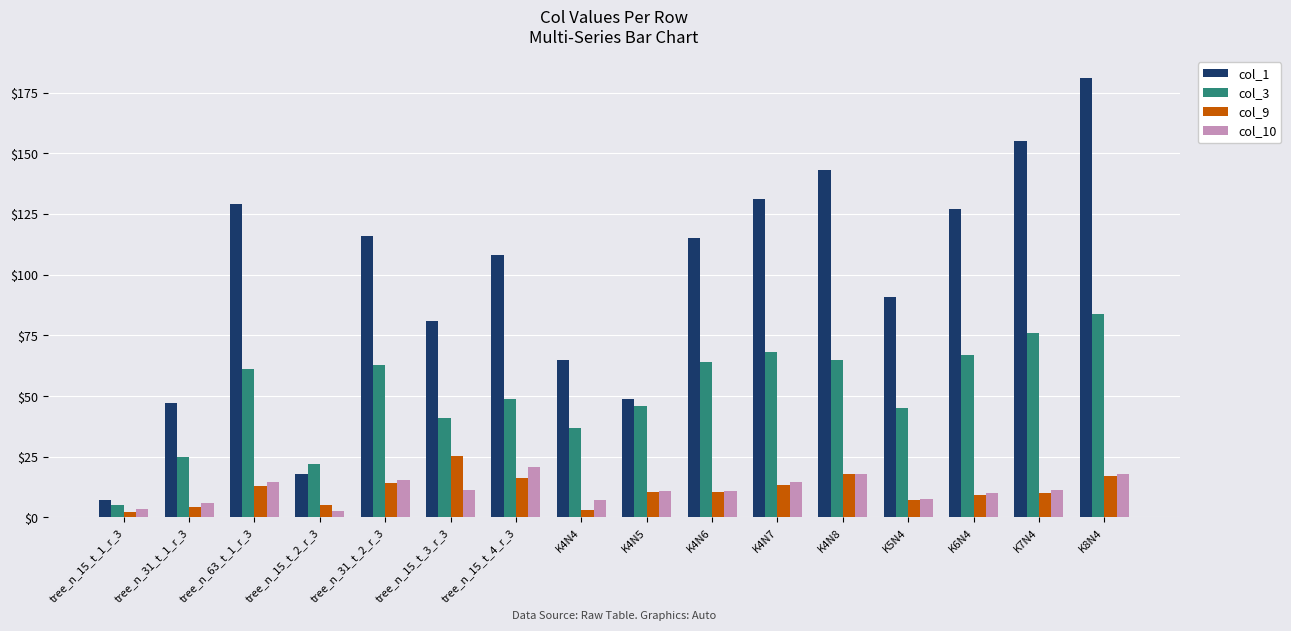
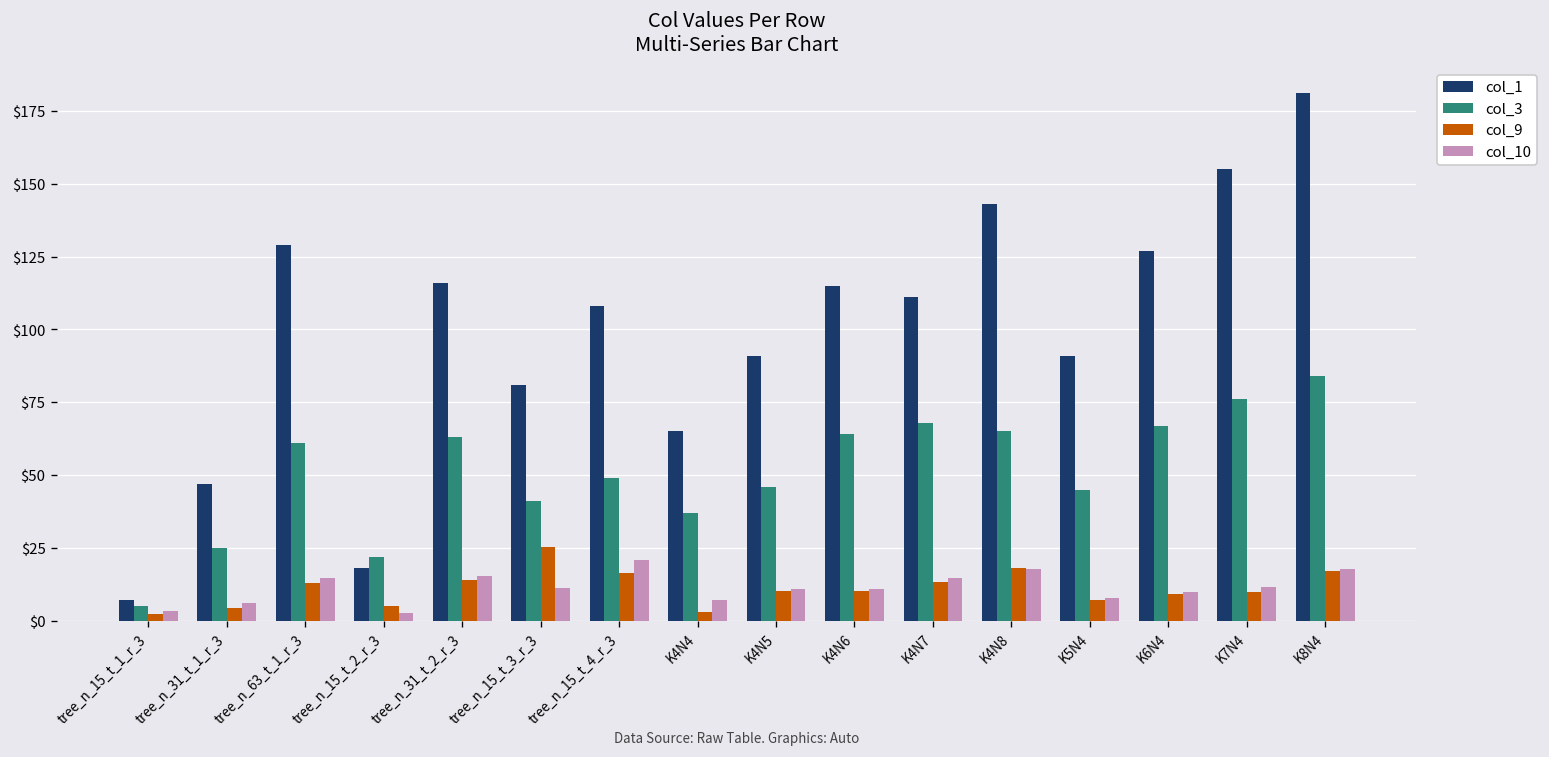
  {
    "col_1": {
      "tree_n_15_t_1_r_3": "$7",
      "tree_n_31_t_1_r_3": "$47",
      "tree_n_63_t_1_r_3": "$129",
      "tree_n_15_t_2_r_3": "$18",
      "tree_n_31_t_2_r_3": "$116",
      "tree_n_15_t_3_r_3": "$81",
      "tree_n_15_t_4_r_3": "$108",
      "K4N4": "$65",
-     "K4N5": "$49",
+     "K4N5": "$91",
      "K4N6": "$115",
-     "K4N7": "$131",
+     "K4N7": "$111",
      "K4N8": "$143",
      "K5N4": "$91",
      "K6N4": "$127",
      "K7N4": "$155",
      "K8N4": "$181"
    },
    "col_3": {
      "tree_n_15_t_1_r_3": "$5",
      "tree_n_31_t_1_r_3": "$25",
      "tree_n_63_t_1_r_3": "$61",
      "tree_n_15_t_2_r_3": "$22",
      "tree_n_31_t_2_r_3": "$63",
      "tree_n_15_t_3_r_3": "$41",
      "tree_n_15_t_4_r_3": "$49",
      "K4N4": "$37",
      "K4N5": "$46",
      "K4N6": "$64",
      "K4N7": "$68",
      "K4N8": "$65",
      "K5N4": "$45",
      "K6N4": "$67",
      "K7N4": "$76",
      "K8N4": "$84"
    },
    "col_9": {
      "tree_n_15_t_1_r_3": "$2",
      "tree_n_31_t_1_r_3": "$4",
      "tree_n_63_t_1_r_3": "$13",
      "tree_n_15_t_2_r_3": "$5",
      "tree_n_31_t_2_r_3": "$14",
      "tree_n_15_t_3_r_3": "$25",
      "tree_n_15_t_4_r_3": "$16",
      "K4N4": "$3",
      "K4N5": "$10",
      "K4N6": "$10",
      "K4N7": "$13",
      "K4N8": "$18",
      "K5N4": "$7",
      "K6N4": "$9",
      "K7N4": "$10",
      "K8N4": "$17"
    },
    "col_10": {
      "tree_n_15_t_1_r_3": "$3",
      "tree_n_31_t_1_r_3": "$6",
      "tree_n_63_t_1_r_3": "$15",
      "tree_n_15_t_2_r_3": "$3",
      "tree_n_31_t_2_r_3": "$16",
      "tree_n_15_t_3_r_3": "$11",
      "tree_n_15_t_4_r_3": "$21",
      "K4N4": "$7",
      "K4N5": "$11",
      "K4N6": "$11",
      "K4N7": "$15",
      "K4N8": "$18",
      "K5N4": "$8",
      "K6N4": "$10",
      "K7N4": "$12",
      "K8N4": "$18"
    }
  }
